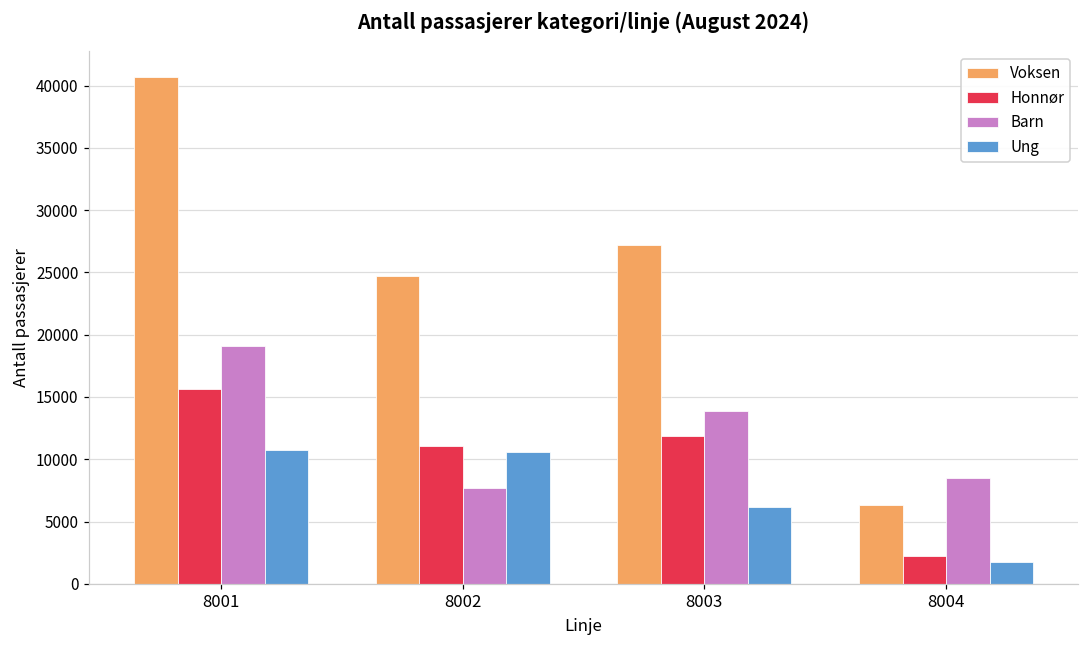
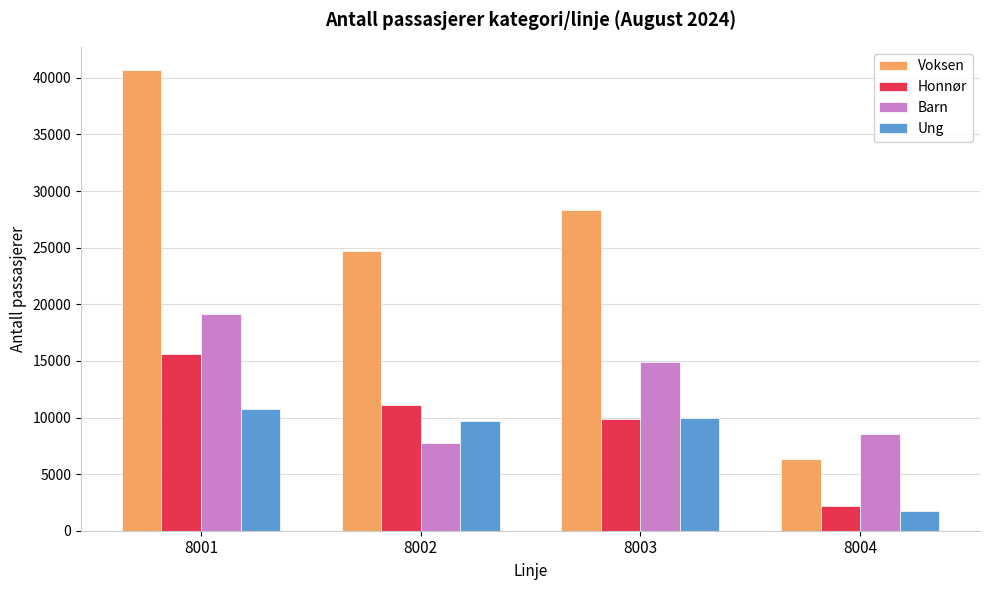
  {
    "Voksen": {
      "8001": 40700,
      "8002": 24700,
-     "8003": 27200,
+     "8003": 28300,
      "8004": 6300
    },
    "Honnør": {
      "8001": 15600,
      "8002": 11100,
-     "8003": 11900,
+     "8003": 9900,
      "8004": 2200
    },
    "Barn": {
      "8001": 19100,
      "8002": 7700,
-     "8003": 13900,
+     "8003": 14900,
      "8004": 8500
    },
    "Ung": {
      "8001": 10700,
-     "8002": 10600,
-     "8003": 6200,
+     "8002": 9700,
+     "8003": 10000,
      "8004": 1700
    }
  }
